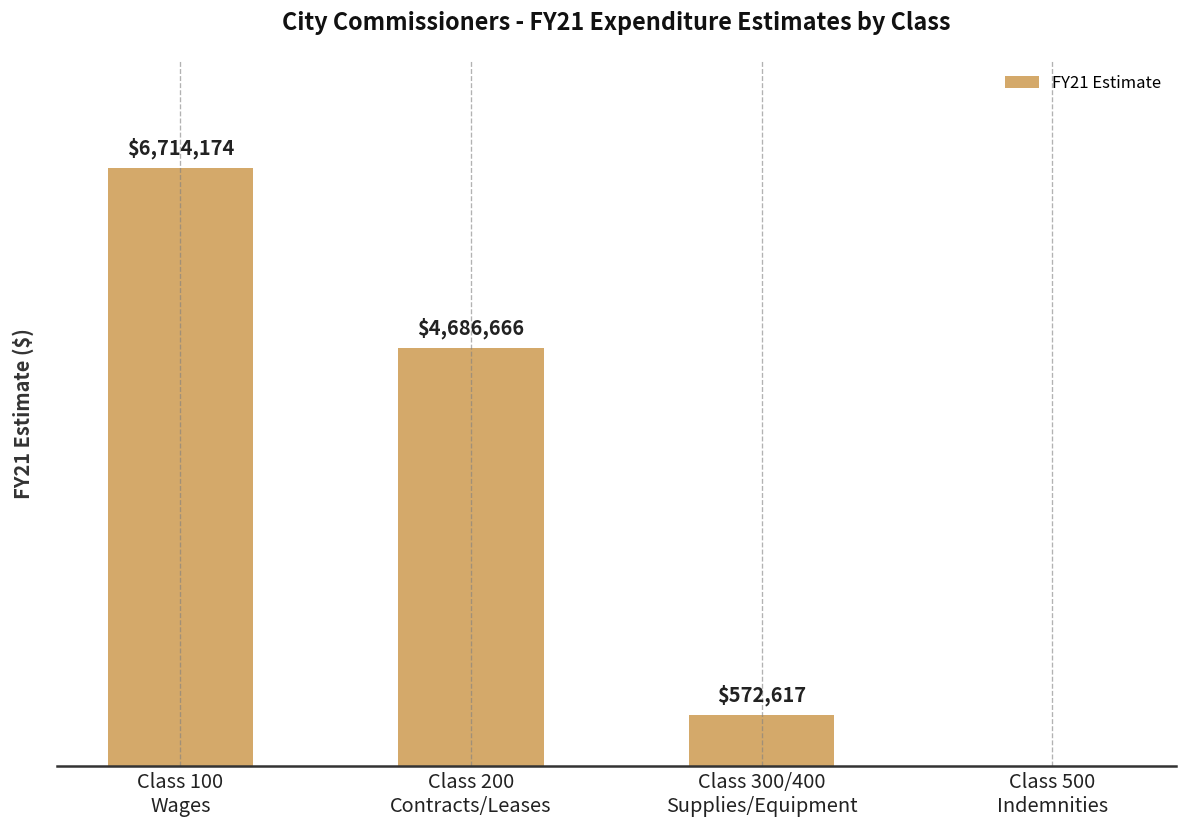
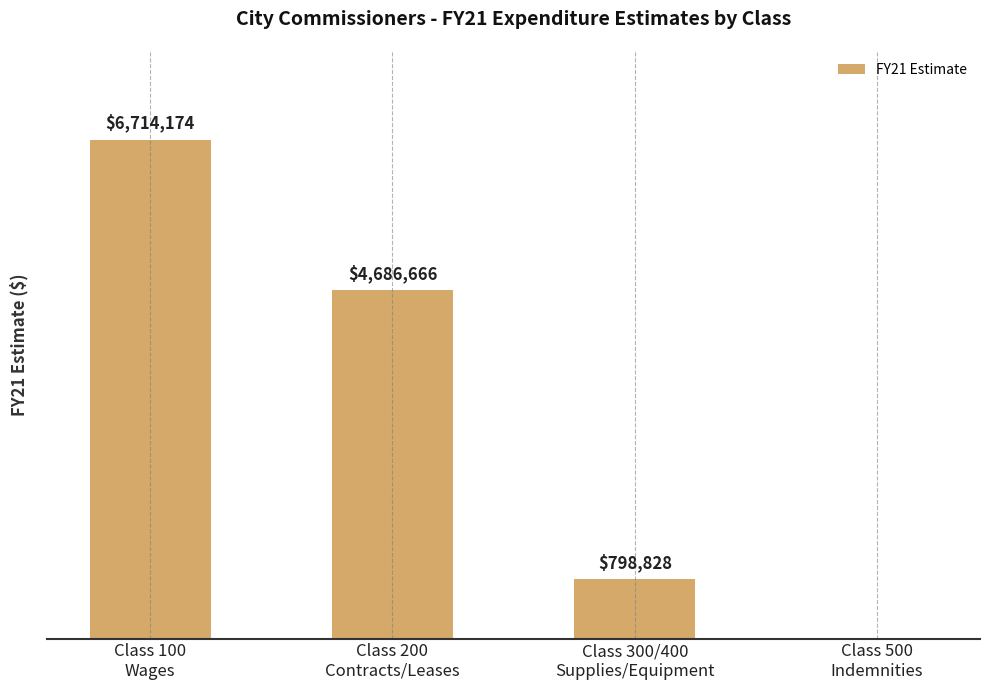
  {
    "Class 100 Wages": "$6,714,174",
    "Class 200 Contracts/Leases": "$4,686,666",
-   "Class 300/400 Supplies/Equipment": "$572,617"
+   "Class 300/400 Supplies/Equipment": "$798,828"
  }
